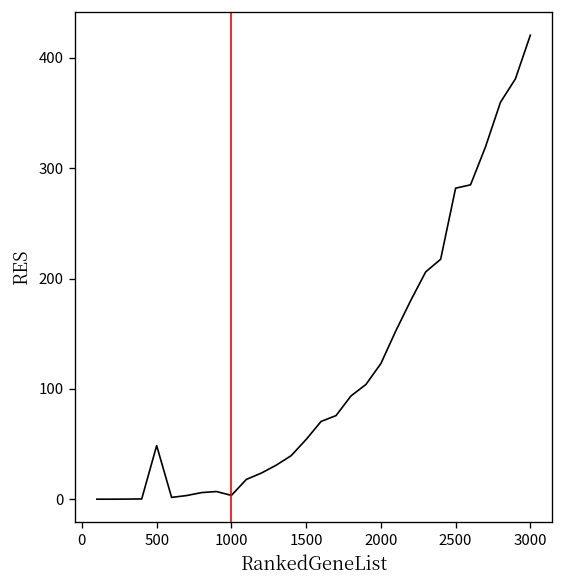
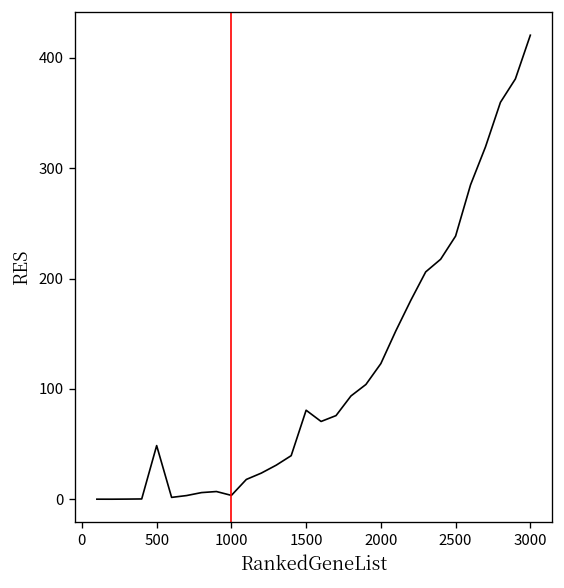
  {
    "500": 50,
    "1000": 0,
-   "1500": 50,
+   "1500": 80,
    "2000": 120,
-   "2500": 280,
+   "2500": 240,
    "3000": 420
  }
